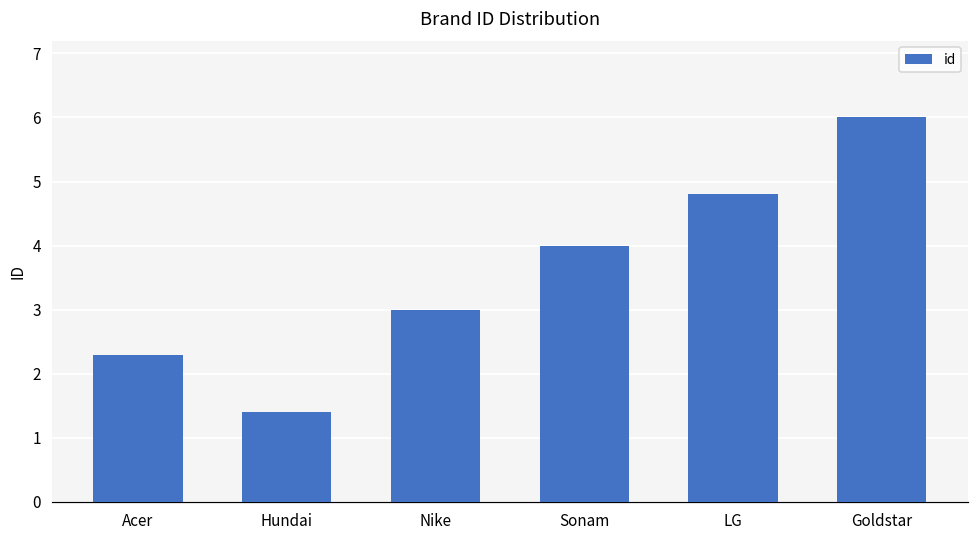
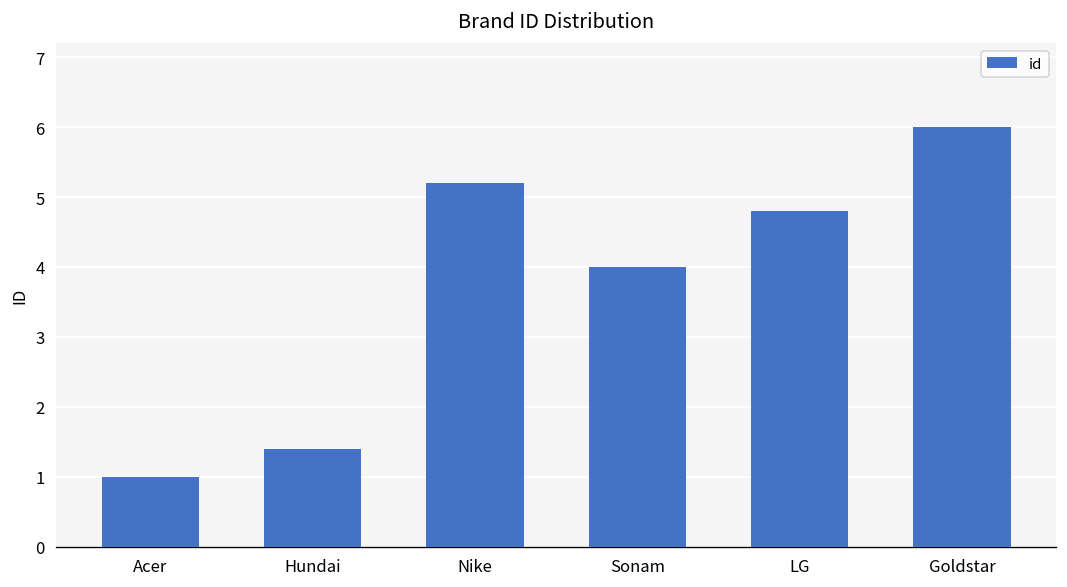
  {
-   "Acer": 2.3,
+   "Acer": 1.0,
    "Hundai": 1.4,
-   "Nike": 3.0,
+   "Nike": 5.2,
    "Sonam": 4.0,
    "LG": 4.8,
    "Goldstar": 6.0
  }
